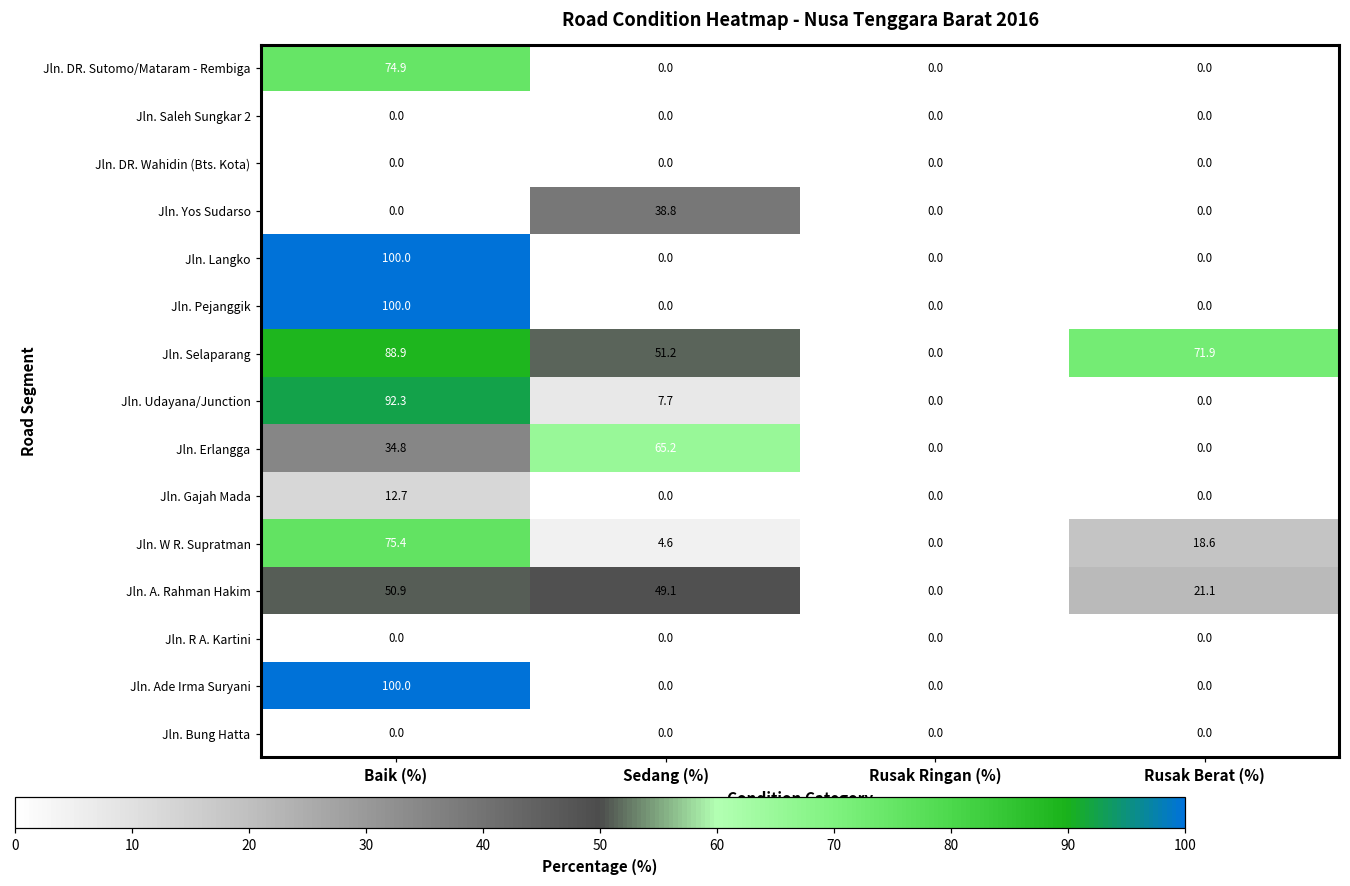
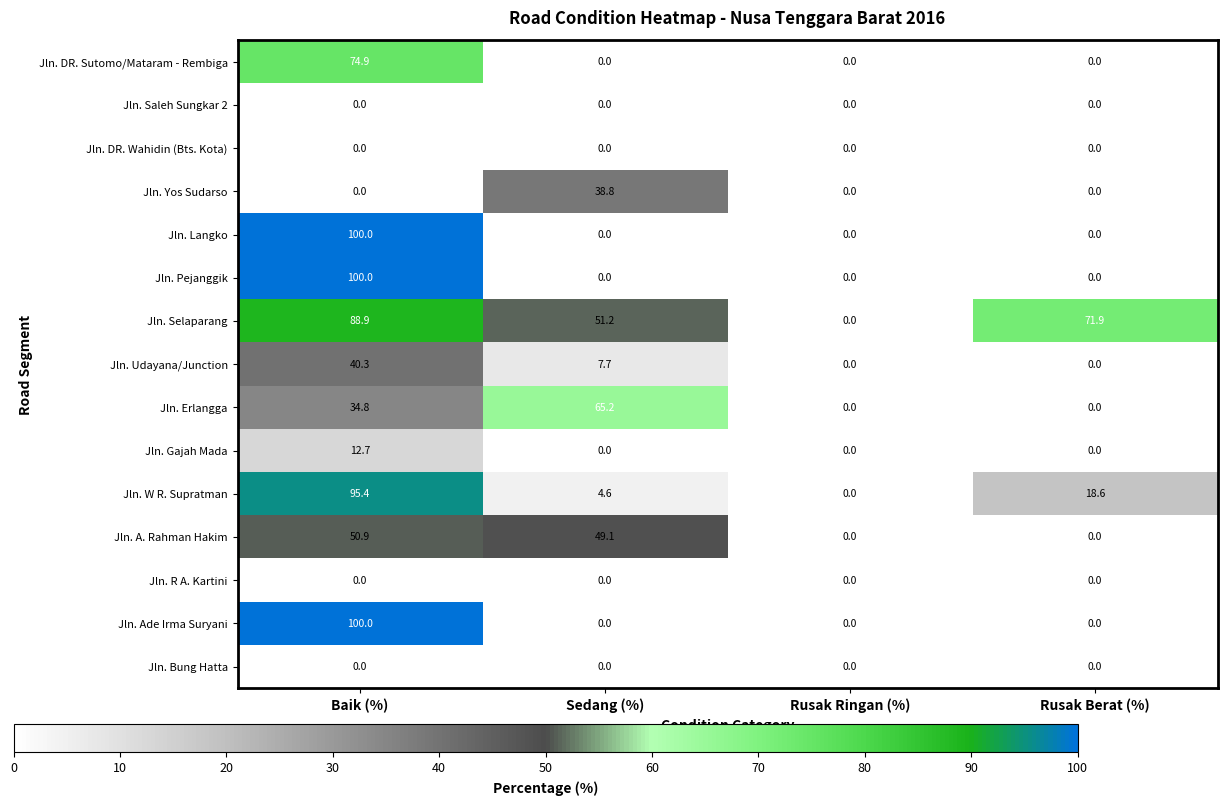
  {
    "Jln. DR. Sutomo/Mataram - Rembiga": {
      "Baik (%)": 74.9,
      "Sedang (%)": 0.0,
      "Rusak Ringan (%)": 0.0,
      "Rusak Berat (%)": 0.0
    },
    "Jln. Saleh Sungkar 2": {
      "Baik (%)": 0.0,
      "Sedang (%)": 0.0,
      "Rusak Ringan (%)": 0.0,
      "Rusak Berat (%)": 0.0
    },
    "Jln. DR. Wahidin (Bts. Kota)": {
      "Baik (%)": 0.0,
      "Sedang (%)": 0.0,
      "Rusak Ringan (%)": 0.0,
      "Rusak Berat (%)": 0.0
    },
    "Jln. Yos Sudarso": {
      "Baik (%)": 0.0,
      "Sedang (%)": 38.8,
      "Rusak Ringan (%)": 0.0,
      "Rusak Berat (%)": 0.0
    },
    "Jln. Langko": {
      "Baik (%)": 100.0,
      "Sedang (%)": 0.0,
      "Rusak Ringan (%)": 0.0,
      "Rusak Berat (%)": 0.0
    },
    "Jln. Pejanggik": {
      "Baik (%)": 100.0,
      "Sedang (%)": 0.0,
      "Rusak Ringan (%)": 0.0,
      "Rusak Berat (%)": 0.0
    },
    "Jln. Selaparang": {
      "Baik (%)": 88.9,
      "Sedang (%)": 51.2,
      "Rusak Ringan (%)": 0.0,
      "Rusak Berat (%)": 71.9
    },
    "Jln. Udayana/Junction": {
-     "Baik (%)": 92.3,
+     "Baik (%)": 40.3,
      "Sedang (%)": 7.7,
      "Rusak Ringan (%)": 0.0,
      "Rusak Berat (%)": 0.0
    },
    "Jln. Erlangga": {
      "Baik (%)": 34.8,
      "Sedang (%)": 65.2,
      "Rusak Ringan (%)": 0.0,
      "Rusak Berat (%)": 0.0
    },
    "Jln. Gajah Mada": {
      "Baik (%)": 12.7,
      "Sedang (%)": 0.0,
      "Rusak Ringan (%)": 0.0,
      "Rusak Berat (%)": 0.0
    },
    "Jln. W R. Supratman": {
-     "Baik (%)": 75.4,
+     "Baik (%)": 95.4,
      "Sedang (%)": 4.6,
      "Rusak Ringan (%)": 0.0,
      "Rusak Berat (%)": 18.6
    },
    "Jln. A. Rahman Hakim": {
      "Baik (%)": 50.9,
      "Sedang (%)": 49.1,
      "Rusak Ringan (%)": 0.0,
-     "Rusak Berat (%)": 21.1
+     "Rusak Berat (%)": 0.0
    },
    "Jln. R A. Kartini": {
      "Baik (%)": 0.0,
      "Sedang (%)": 0.0,
      "Rusak Ringan (%)": 0.0,
      "Rusak Berat (%)": 0.0
    },
    "Jln. Ade Irma Suryani": {
      "Baik (%)": 100.0,
      "Sedang (%)": 0.0,
      "Rusak Ringan (%)": 0.0,
      "Rusak Berat (%)": 0.0
    },
    "Jln. Bung Hatta": {
      "Baik (%)": 0.0,
      "Sedang (%)": 0.0,
      "Rusak Ringan (%)": 0.0,
      "Rusak Berat (%)": 0.0
    }
  }
